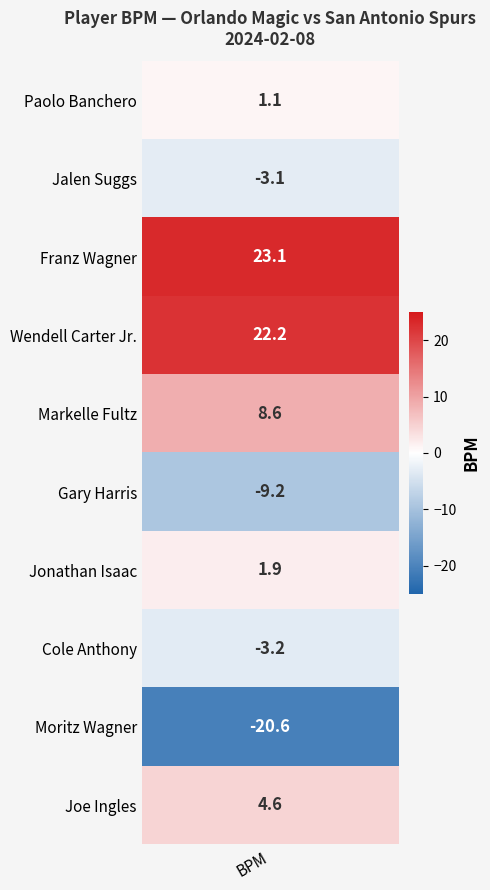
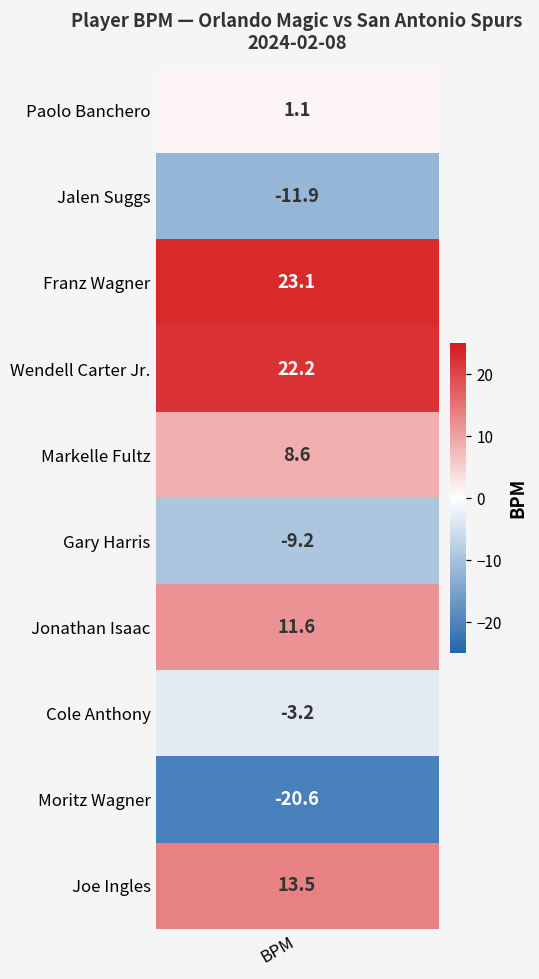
  {
    "Paolo Banchero": {
      "BPM": 1.1
    },
    "Jalen Suggs": {
-     "BPM": -3.1
+     "BPM": -11.9
    },
    "Franz Wagner": {
      "BPM": 23.1
    },
    "Wendell Carter Jr.": {
      "BPM": 22.2
    },
    "Markelle Fultz": {
      "BPM": 8.6
    },
    "Gary Harris": {
      "BPM": -9.2
    },
    "Jonathan Isaac": {
-     "BPM": 1.9
+     "BPM": 11.6
    },
    "Cole Anthony": {
      "BPM": -3.2
    },
    "Moritz Wagner": {
      "BPM": -20.6
    },
    "Joe Ingles": {
-     "BPM": 4.6
+     "BPM": 13.5
    }
  }
